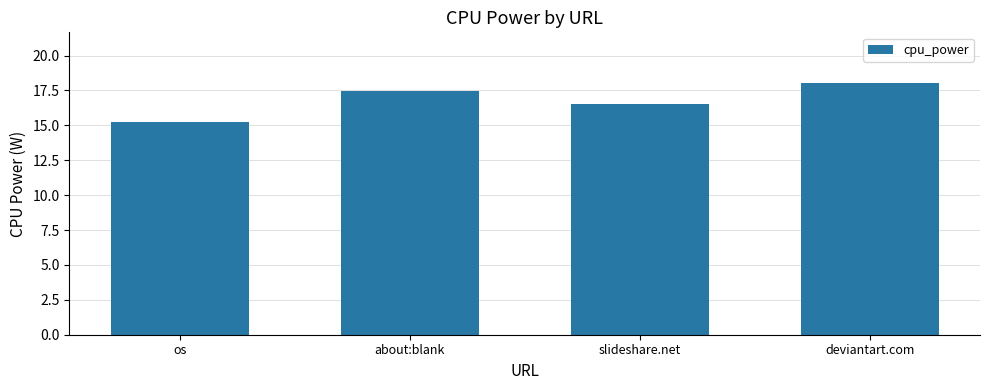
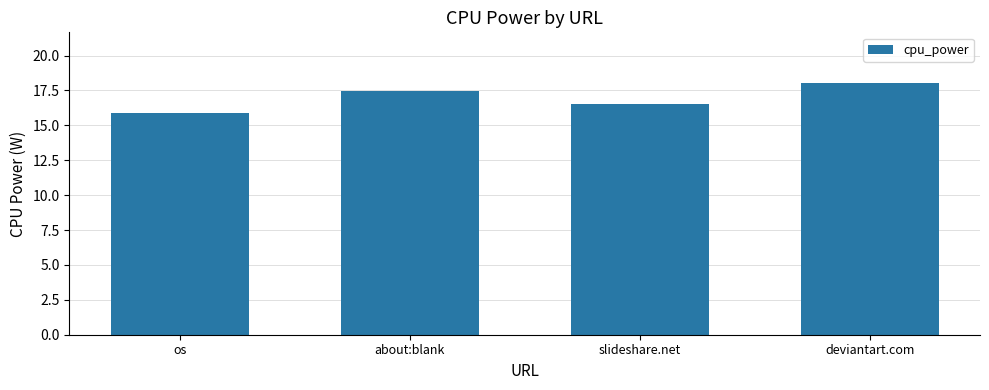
  {
-   "os": 15.3,
+   "os": 15.9,
    "about:blank": 17.5,
    "slideshare.net": 16.6,
    "deviantart.com": 18.1
  }
